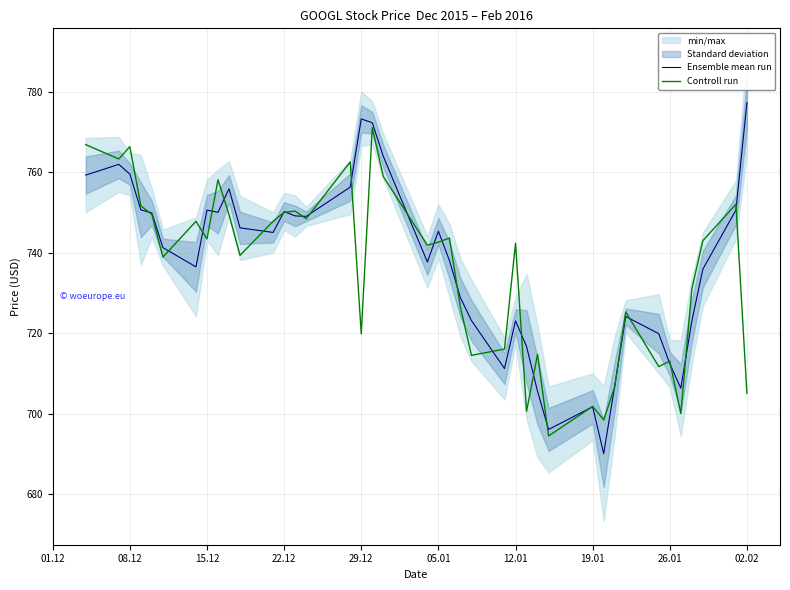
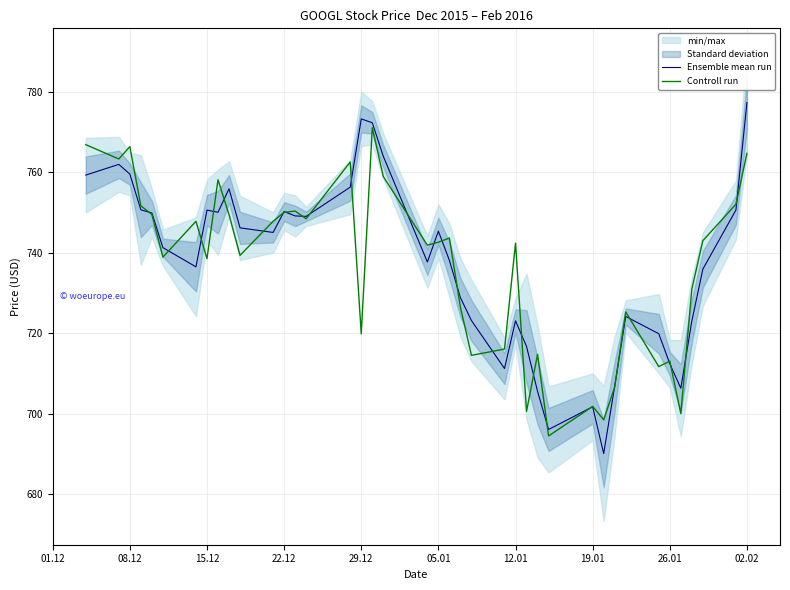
  {
    "Ensemble mean run": {
      "08.12": 760,
      "15.12": 751,
      "29.12": 773,
      "05.01": 745,
      "12.01": 723,
      "26.01": 712,
      "02.02": 777
    },
    "Controll run": {
      "08.12": 766,
-     "15.12": 743,
+     "15.12": 739,
      "29.12": 720,
      "05.01": 743,
      "12.01": 742,
      "26.01": 713,
-     "02.02": 705
+     "02.02": 765
    }
  }
